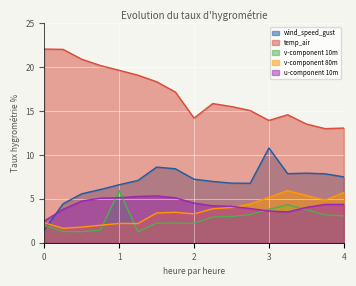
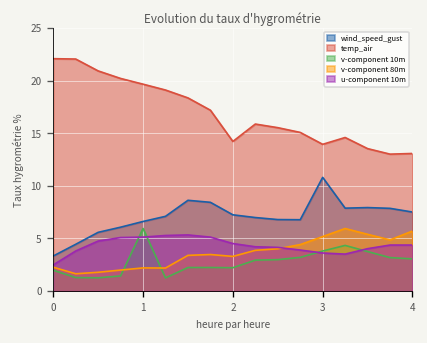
  {
    "wind_speed_gust": {
-     "0": 1,
+     "0": 3,
      "1": 7,
      "2": 7,
      "3": 11,
      "4": 8
    },
    "temp_air": {
      "0": 22,
      "1": 20,
      "2": 14,
      "3": 14,
      "4": 13
    },
    "v-component 10m": {
      "0": 2,
      "1": 6,
      "2": 2,
      "4": 3
    },
    "v-component 80m": {
      "1": 2,
      "2": 3,
      "3": 5,
      "4": 6
    },
    "u-component 10m": {
      "1": 5,
      "2": 5,
      "4": 4
    }
  }
